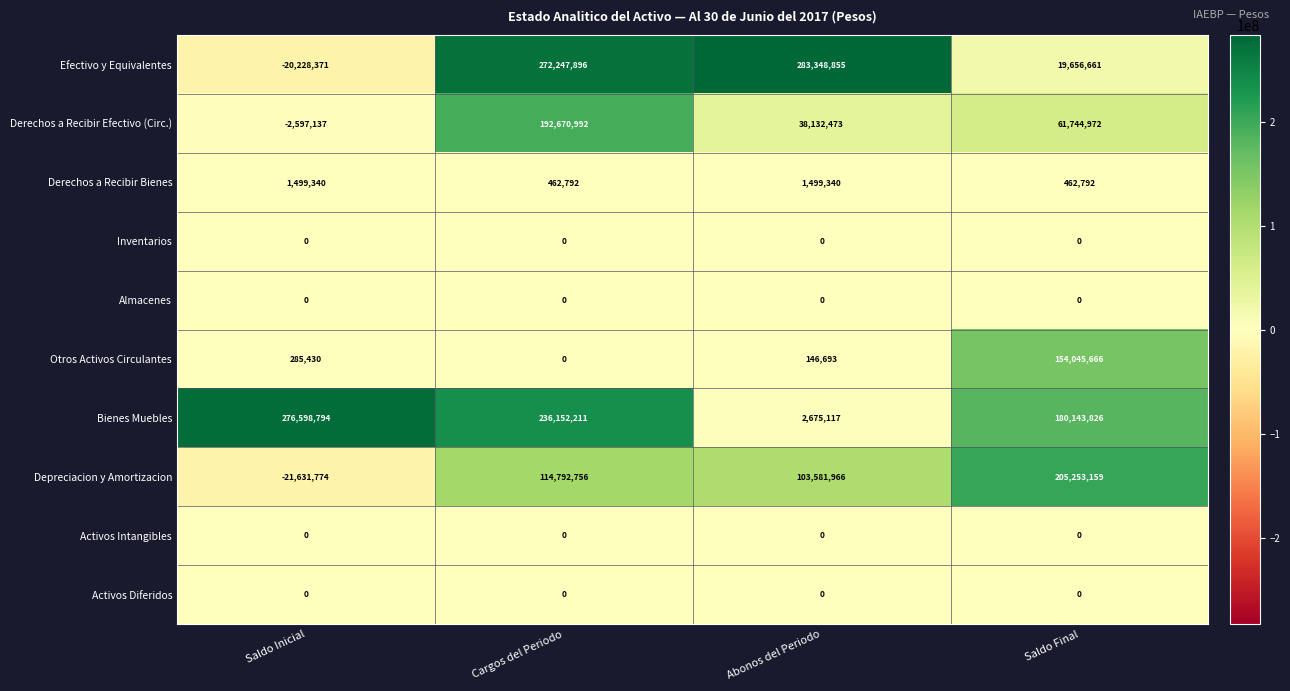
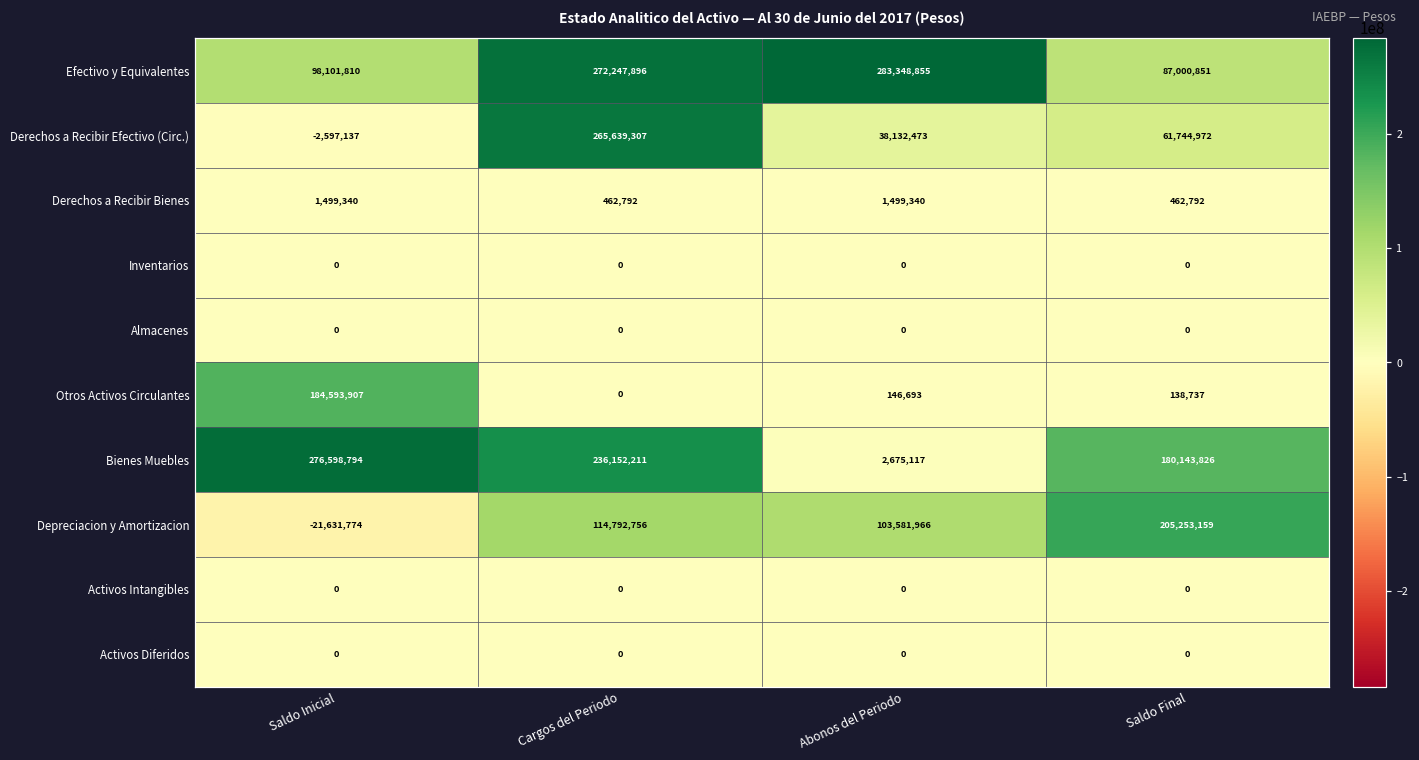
  {
    "Efectivo y Equivalentes": {
-     "Saldo Inicial": "-20,228,371",
+     "Saldo Inicial": "98,101,810",
      "Cargos del Periodo": "272,247,896",
      "Abonos del Periodo": "283,348,855",
-     "Saldo Final": "19,656,661"
+     "Saldo Final": "87,000,851"
    },
    "Derechos a Recibir Efectivo (Circ.)": {
      "Saldo Inicial": "-2,597,137",
-     "Cargos del Periodo": "192,670,992",
+     "Cargos del Periodo": "265,639,307",
      "Abonos del Periodo": "38,132,473",
      "Saldo Final": "61,744,972"
    },
    "Derechos a Recibir Bienes": {
      "Saldo Inicial": "1,499,340",
      "Cargos del Periodo": "462,792",
      "Abonos del Periodo": "1,499,340",
      "Saldo Final": "462,792"
    },
    "Inventarios": {
      "Saldo Inicial": "0",
      "Cargos del Periodo": "0",
      "Abonos del Periodo": "0",
      "Saldo Final": "0"
    },
    "Almacenes": {
      "Saldo Inicial": "0",
      "Cargos del Periodo": "0",
      "Abonos del Periodo": "0",
      "Saldo Final": "0"
    },
    "Otros Activos Circulantes": {
-     "Saldo Inicial": "285,430",
+     "Saldo Inicial": "184,593,907",
      "Cargos del Periodo": "0",
      "Abonos del Periodo": "146,693",
-     "Saldo Final": "154,045,666"
+     "Saldo Final": "138,737"
    },
    "Bienes Muebles": {
      "Saldo Inicial": "276,598,794",
      "Cargos del Periodo": "236,152,211",
      "Abonos del Periodo": "2,675,117",
      "Saldo Final": "180,143,826"
    },
    "Depreciacion y Amortizacion": {
      "Saldo Inicial": "-21,631,774",
      "Cargos del Periodo": "114,792,756",
      "Abonos del Periodo": "103,581,966",
      "Saldo Final": "205,253,159"
    },
    "Activos Intangibles": {
      "Saldo Inicial": "0",
      "Cargos del Periodo": "0",
      "Abonos del Periodo": "0",
      "Saldo Final": "0"
    },
    "Activos Diferidos": {
      "Saldo Inicial": "0",
      "Cargos del Periodo": "0",
      "Abonos del Periodo": "0",
      "Saldo Final": "0"
    }
  }
